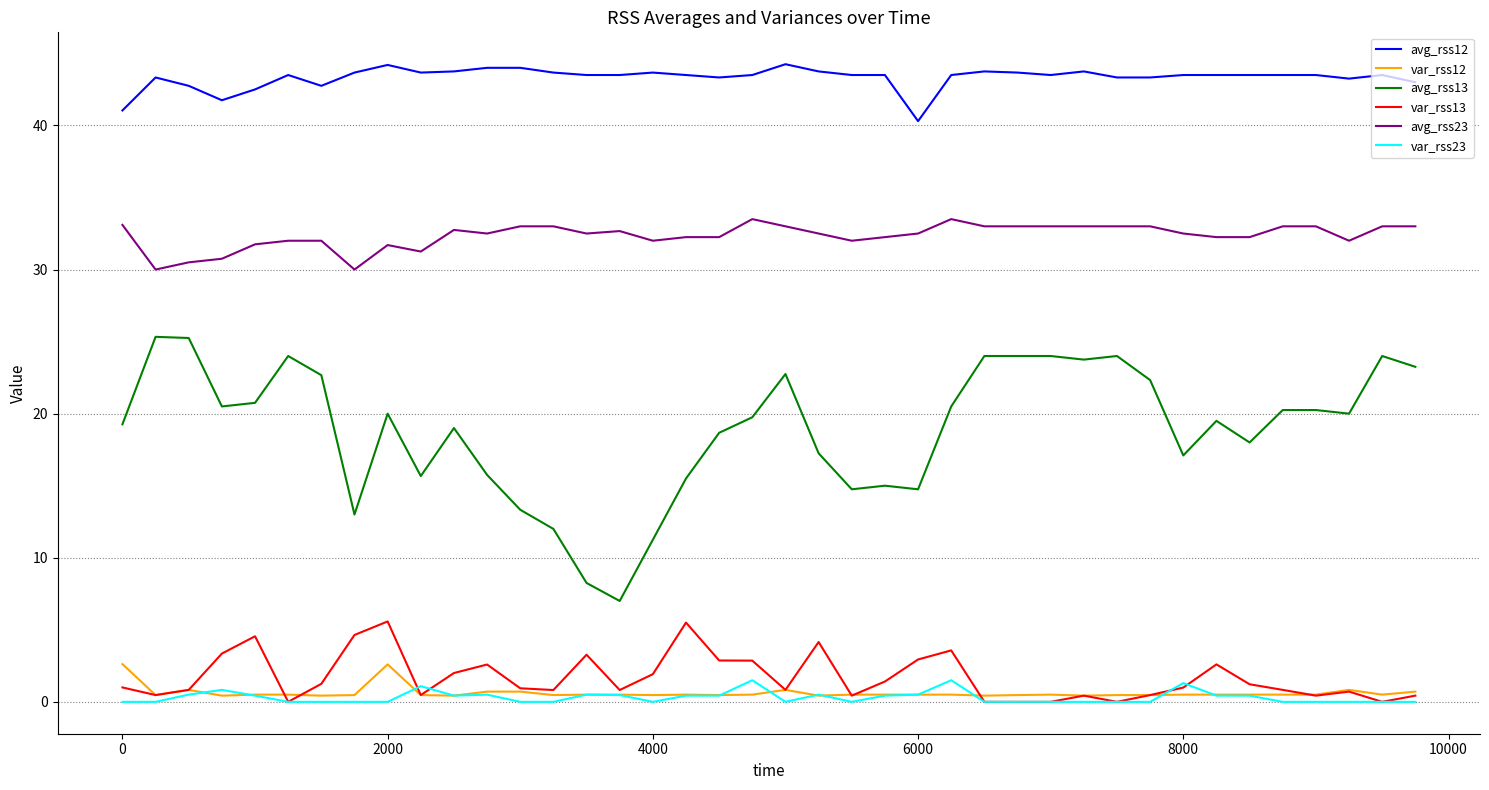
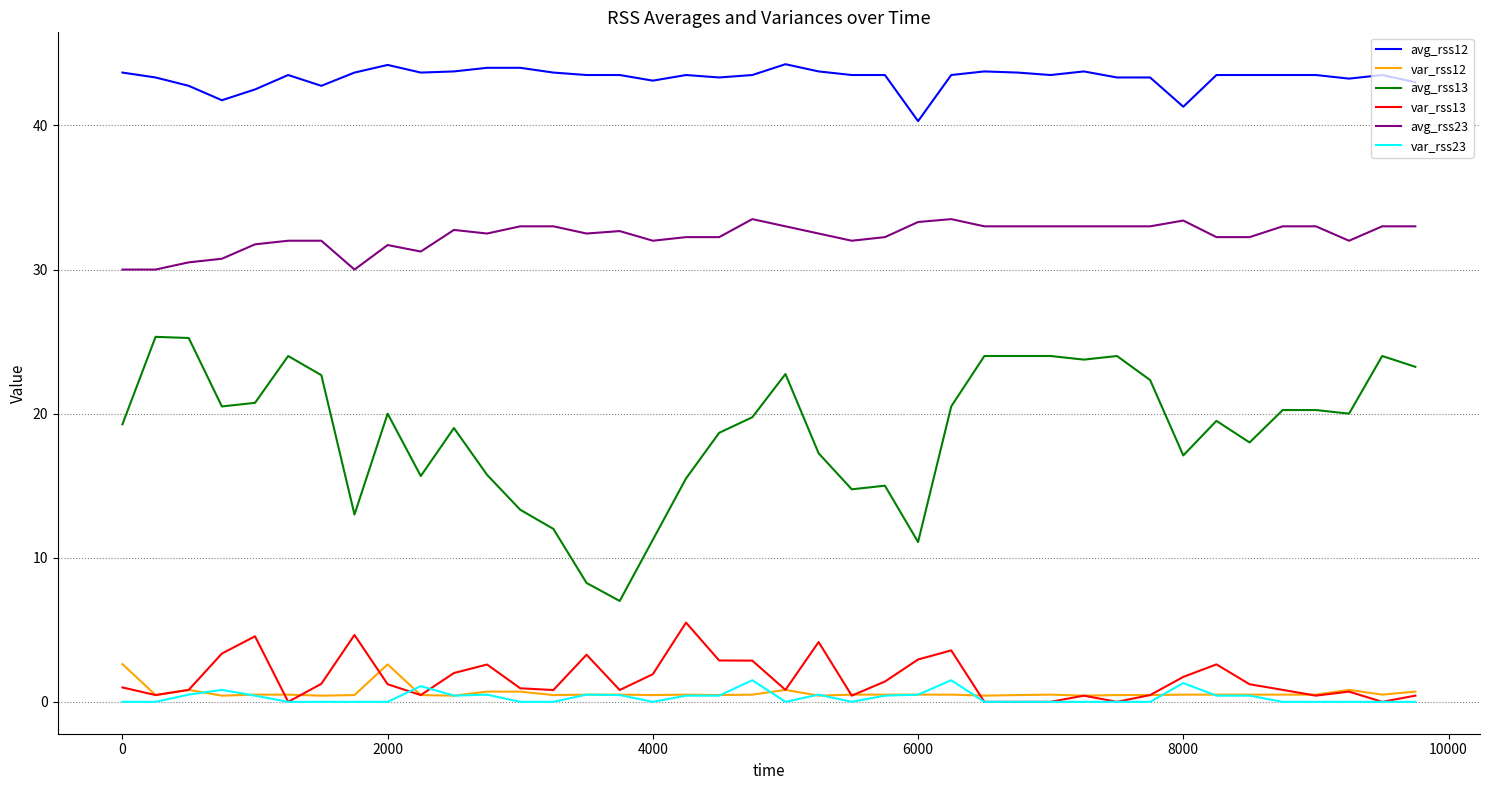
  {
    "avg_rss12": {
-     "0": 41.0,
+     "0": 43.7,
      "2000": 44.2,
-     "4000": 43.7,
+     "4000": 43.1,
      "6000": 40.3,
-     "8000": 43.5
+     "8000": 41.3
    },
    "var_rss12": {
      "0": 2.6,
      "2000": 2.6,
      "4000": 0.5,
      "8000": 0.5
    },
    "avg_rss13": {
      "0": 19.3,
      "2000": 20.0,
      "4000": 11.3,
-     "6000": 14.8,
+     "6000": 11.1,
      "8000": 17.1
    },
    "var_rss13": {
      "0": 1.0,
-     "2000": 5.6,
+     "2000": 1.2,
      "4000": 1.9,
      "6000": 2.9,
-     "8000": 1.0
+     "8000": 1.7
    },
    "avg_rss23": {
-     "0": 33.1,
+     "0": 30.0,
      "2000": 31.7,
      "4000": 32.0,
-     "6000": 32.5,
-     "8000": 32.5
+     "6000": 33.3,
+     "8000": 33.4
    },
    "var_rss23": {
      "0": 0.0,
      "2000": 0.0,
      "4000": 0.0,
      "8000": 1.3
    }
  }
